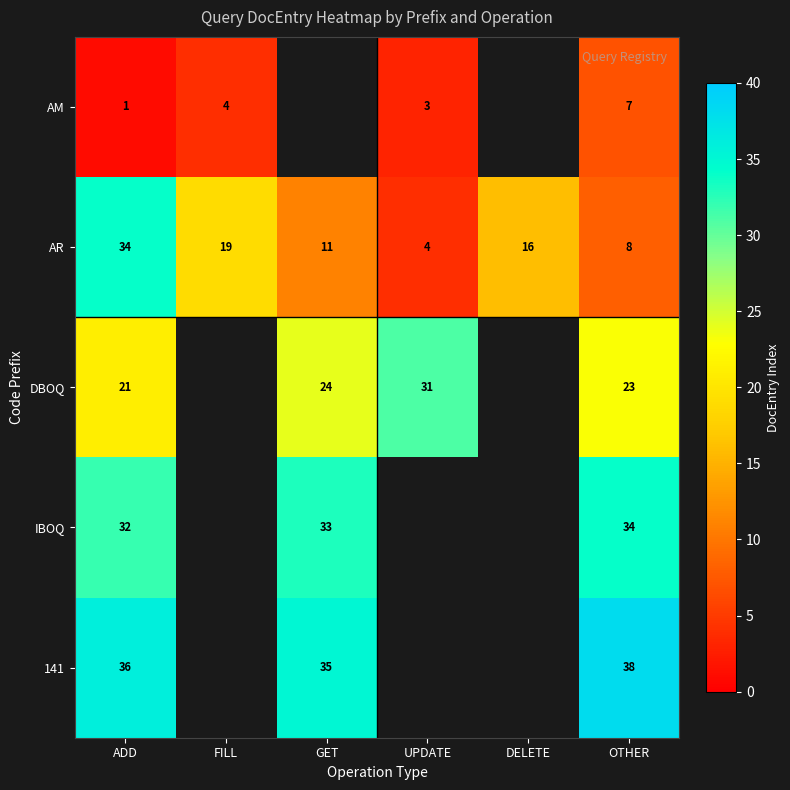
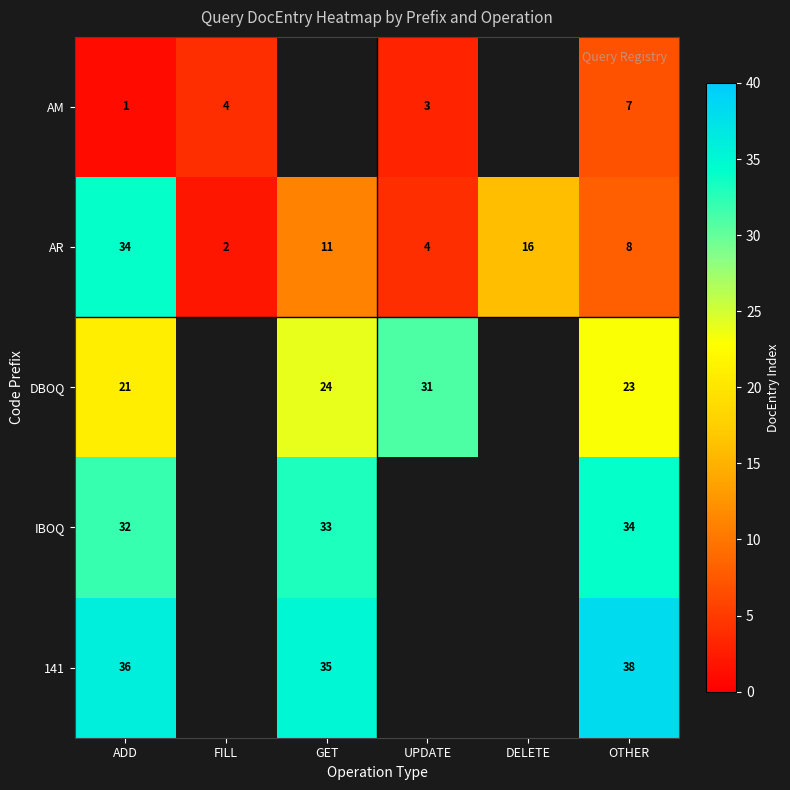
  {
    "AM": {
      "ADD": 1,
      "FILL": 4,
      "UPDATE": 3
    },
    "AR": {
      "ADD": 34,
-     "FILL": 19,
+     "FILL": 2,
      "GET": 11,
      "UPDATE": 4,
      "DELETE": 16,
      "OTHER": 8
    },
    "DBOQ": {
      "ADD": 21,
      "GET": 24,
      "UPDATE": 31,
      "OTHER": 23
    },
    "IBOQ": {
      "ADD": 32,
      "GET": 33,
      "OTHER": 34
    },
    "141": {
      "ADD": 36,
      "GET": 35,
      "OTHER": 38
    }
  }
